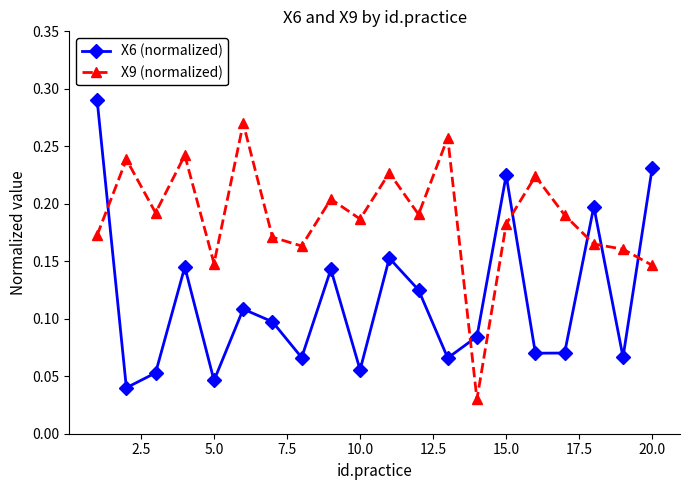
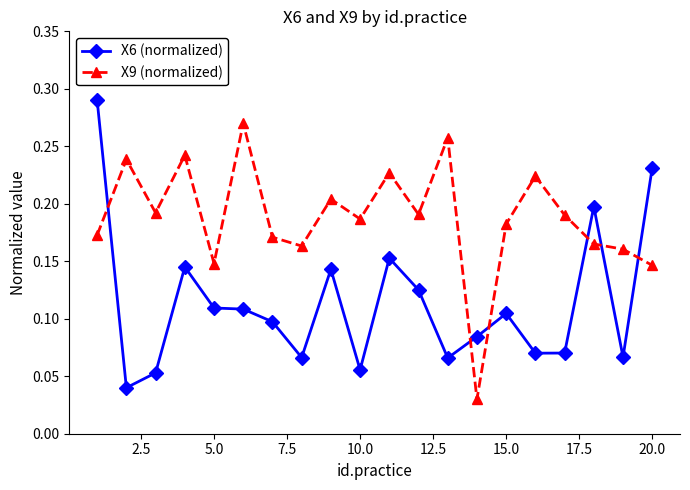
  {
    "X6 (normalized)": {
-     "5.0": 0.046,
+     "5.0": 0.109,
      "10.0": 0.056,
-     "15.0": 0.225,
+     "15.0": 0.105,
      "20.0": 0.231
    },
    "X9 (normalized)": {
      "5.0": 0.148,
      "10.0": 0.187,
      "15.0": 0.182,
      "20.0": 0.146
    }
  }
